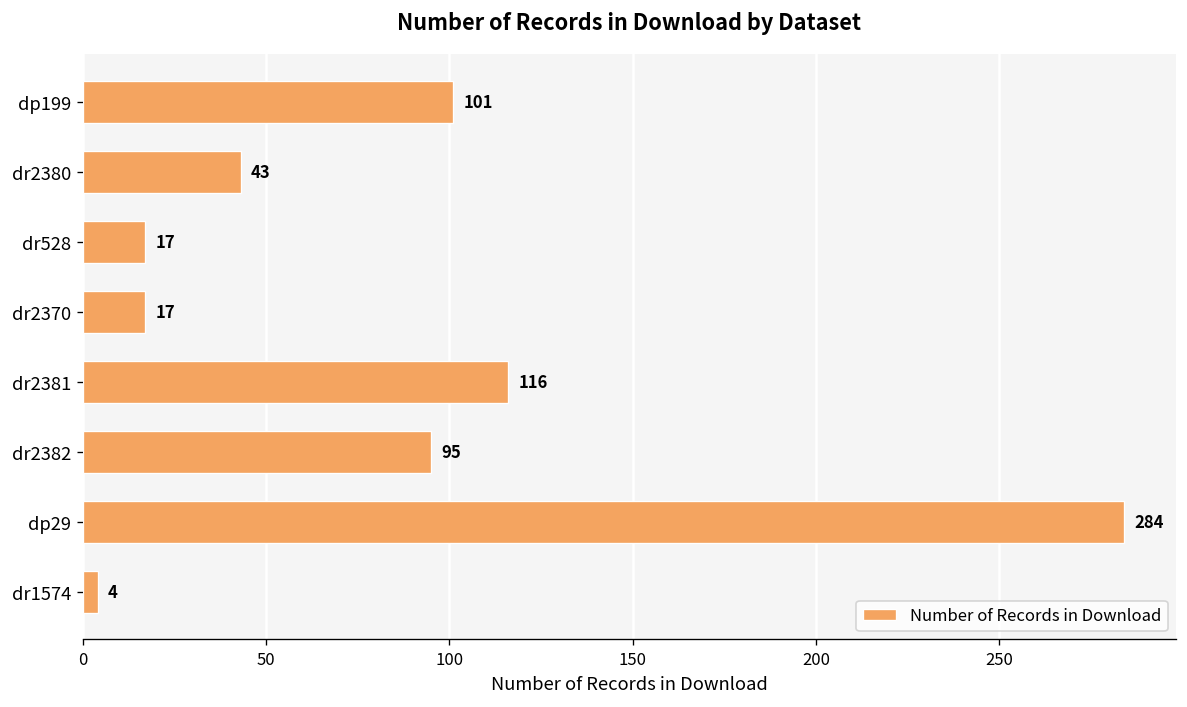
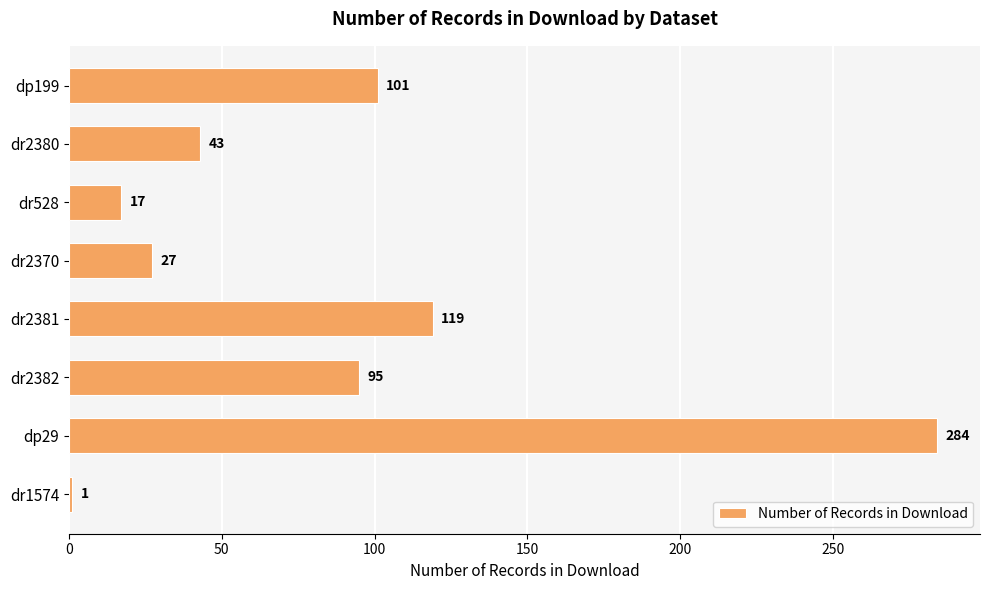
  {
    "dp199": 101,
    "dr2380": 43,
    "dr528": 17,
-   "dr2370": 17,
-   "dr2381": 116,
+   "dr2370": 27,
+   "dr2381": 119,
    "dr2382": 95,
    "dp29": 284,
-   "dr1574": 4
+   "dr1574": 1
  }
